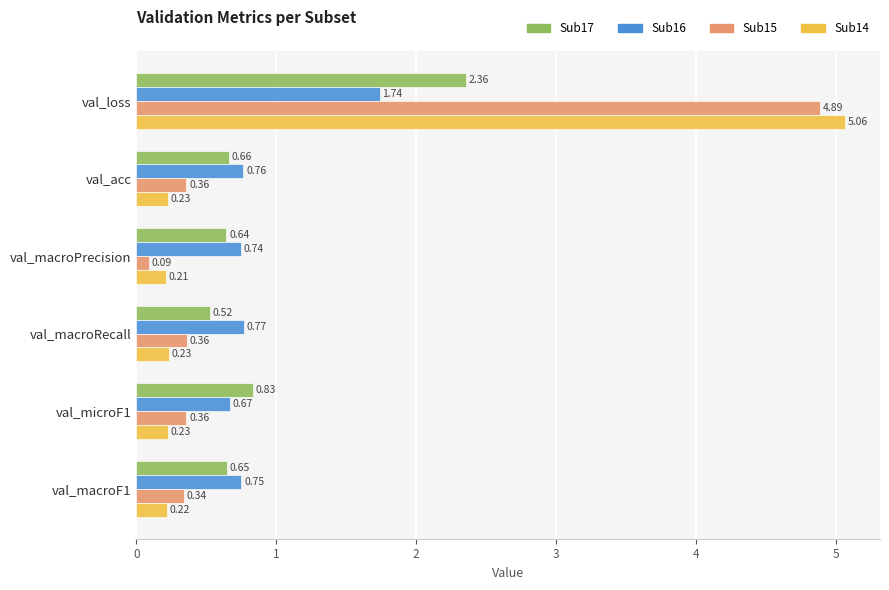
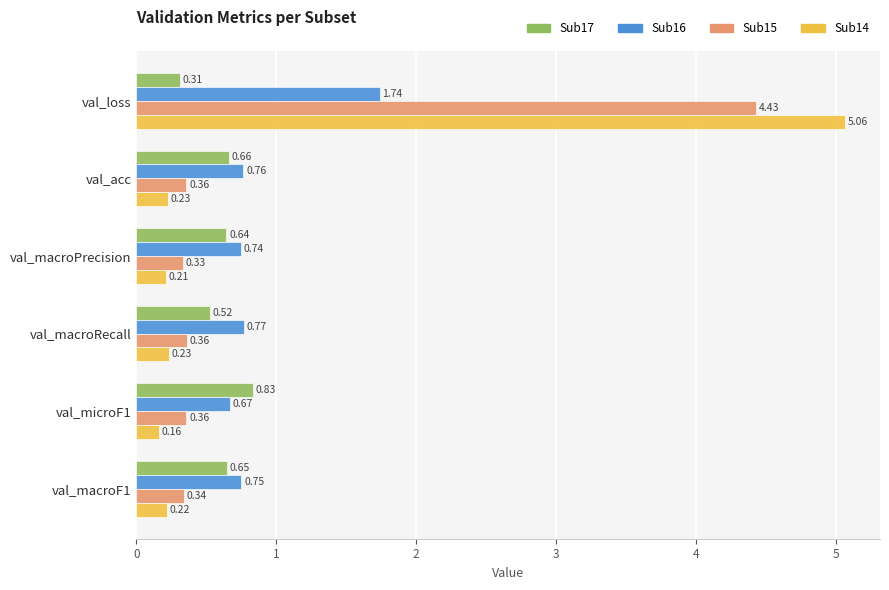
  {
    "Sub17": {
-     "val_loss": 2.36,
+     "val_loss": 0.31,
      "val_acc": 0.66,
      "val_macroPrecision": 0.64,
      "val_macroRecall": 0.52,
      "val_microF1": 0.83,
      "val_macroF1": 0.65
    },
    "Sub16": {
      "val_loss": 1.74,
      "val_acc": 0.76,
      "val_macroPrecision": 0.74,
      "val_macroRecall": 0.77,
      "val_microF1": 0.67,
      "val_macroF1": 0.75
    },
    "Sub15": {
-     "val_loss": 4.89,
+     "val_loss": 4.43,
      "val_acc": 0.36,
-     "val_macroPrecision": 0.09,
+     "val_macroPrecision": 0.33,
      "val_macroRecall": 0.36,
      "val_microF1": 0.36,
      "val_macroF1": 0.34
    },
    "Sub14": {
      "val_loss": 5.06,
      "val_acc": 0.23,
      "val_macroPrecision": 0.21,
      "val_macroRecall": 0.23,
-     "val_microF1": 0.23,
+     "val_microF1": 0.16,
      "val_macroF1": 0.22
    }
  }
